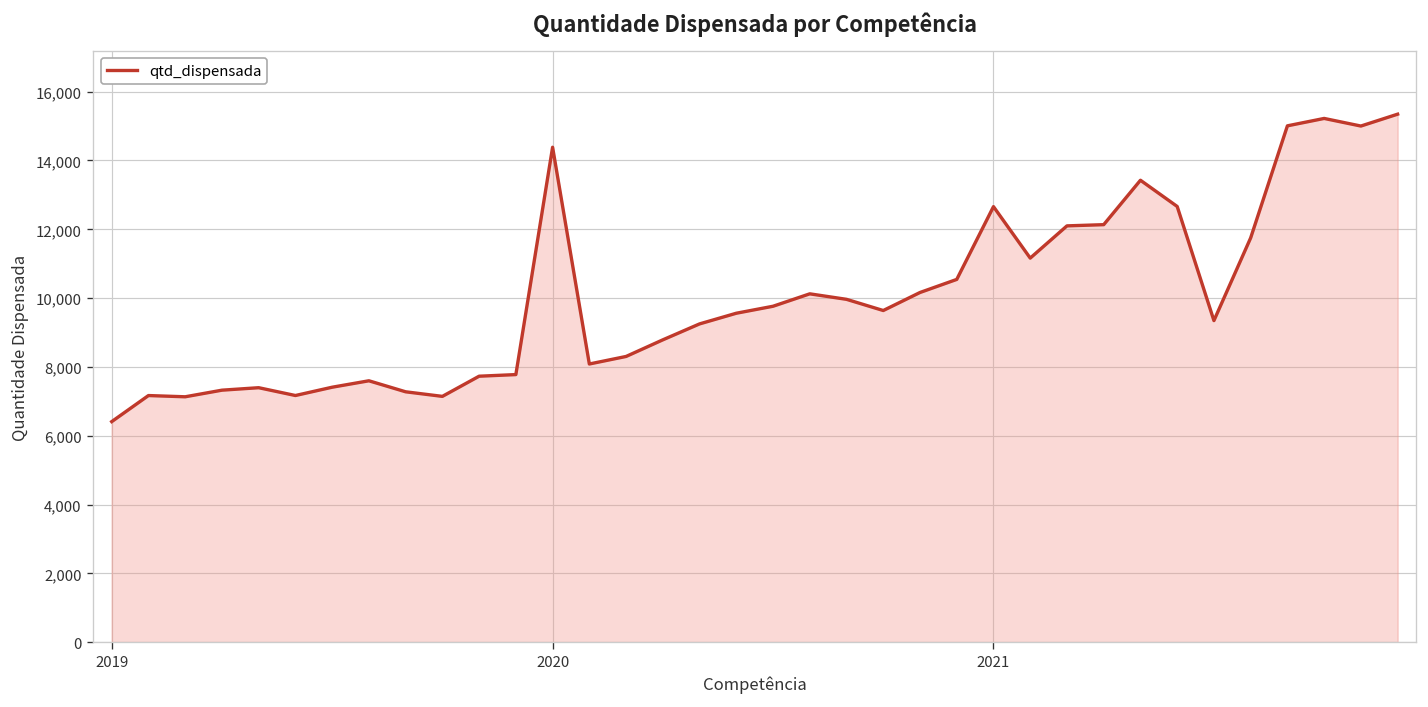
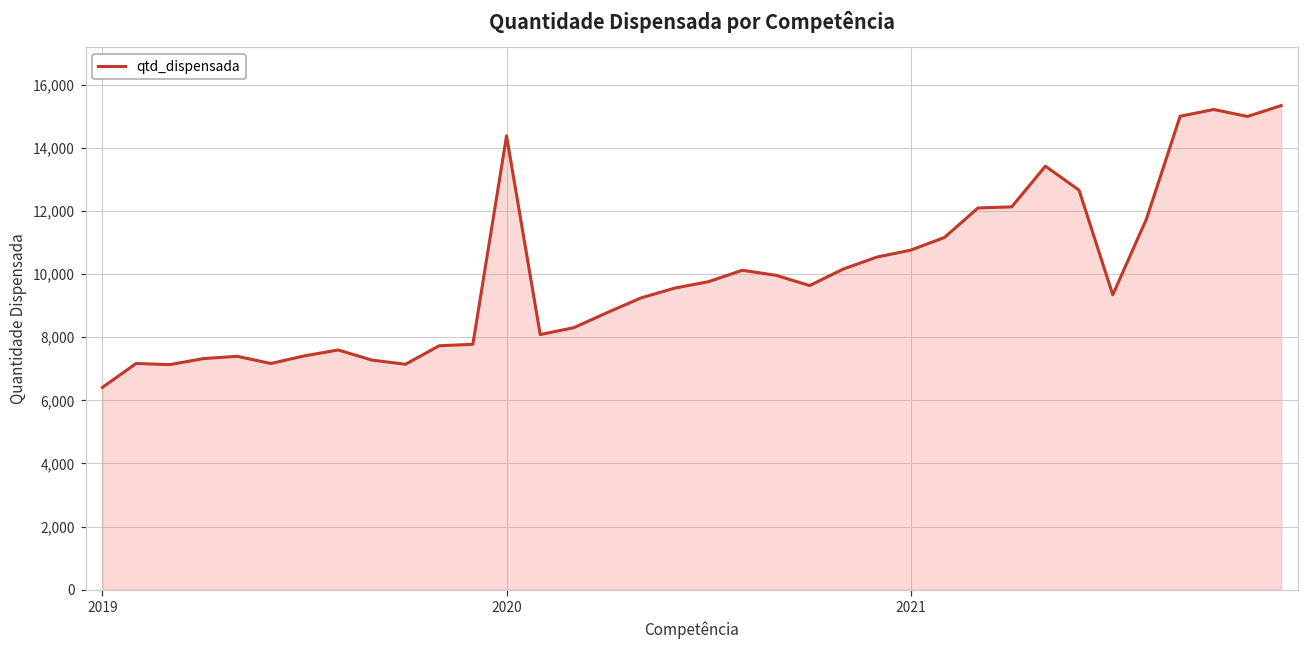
  {
    "2019": "6,400",
    "2020": "14,400",
-   "2021": "12,700"
+   "2021": "10,800"
  }
